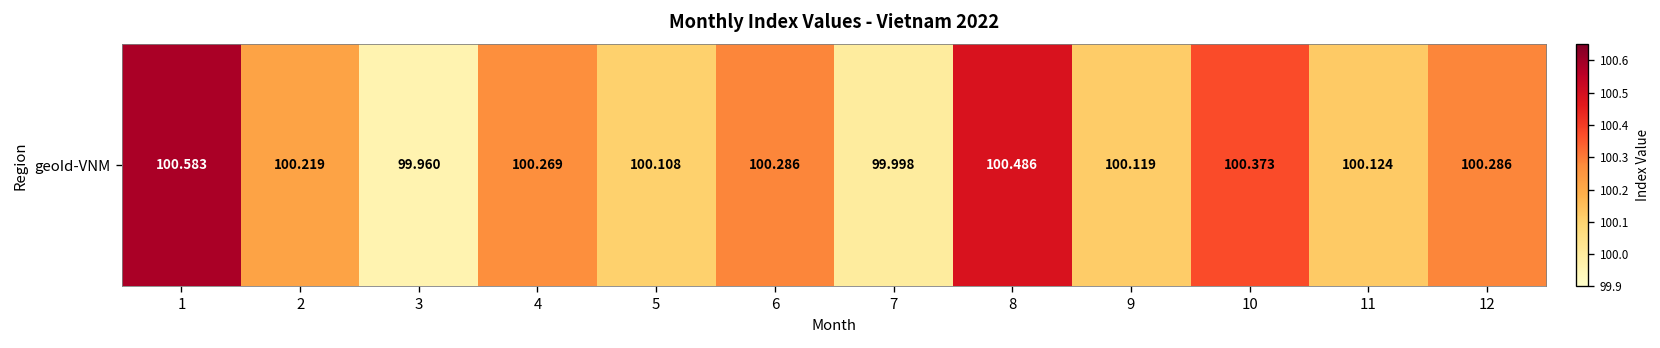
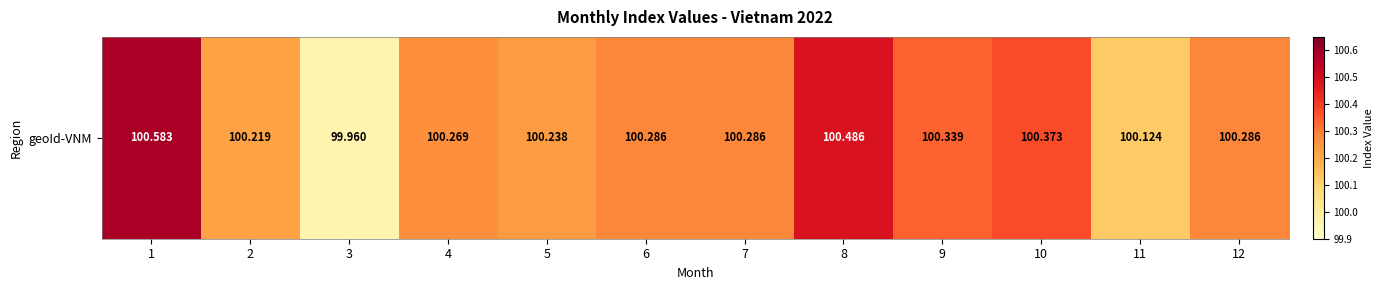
  {
    "geoId-VNM": {
      "1": 100.583,
      "2": 100.219,
      "3": 99.960,
      "4": 100.269,
-     "5": 100.108,
+     "5": 100.238,
      "6": 100.286,
-     "7": 99.998,
+     "7": 100.286,
      "8": 100.486,
-     "9": 100.119,
+     "9": 100.339,
      "10": 100.373,
      "11": 100.124,
      "12": 100.286
    }
  }
